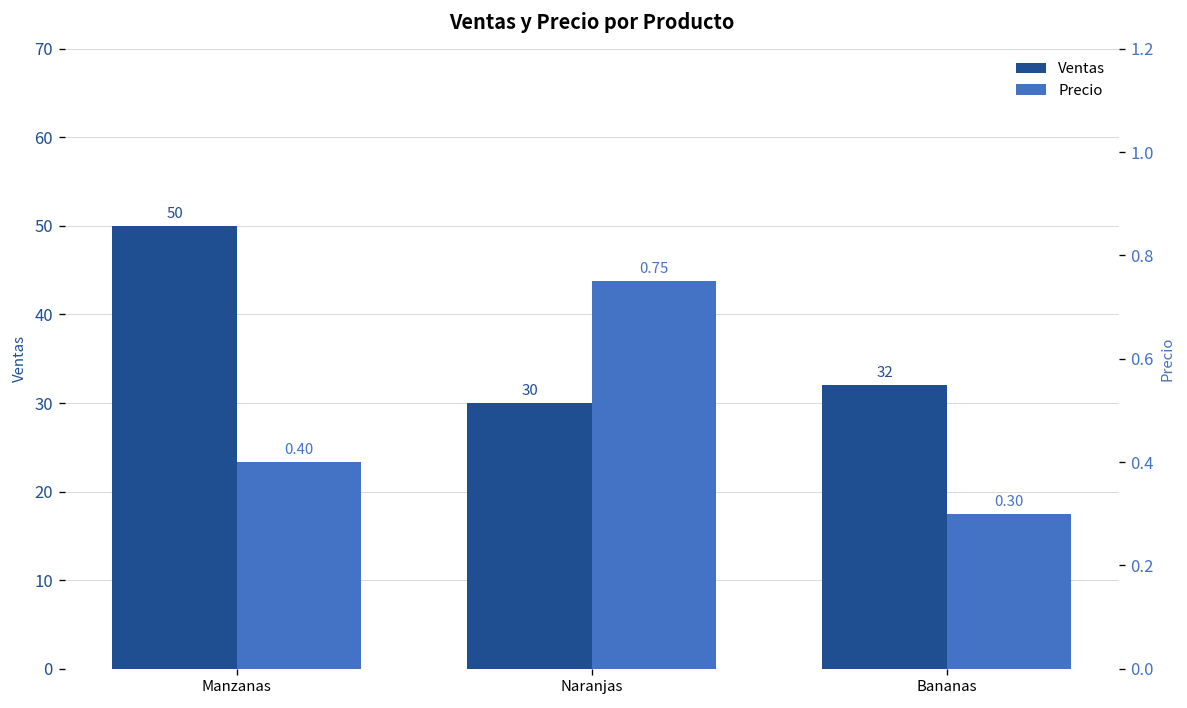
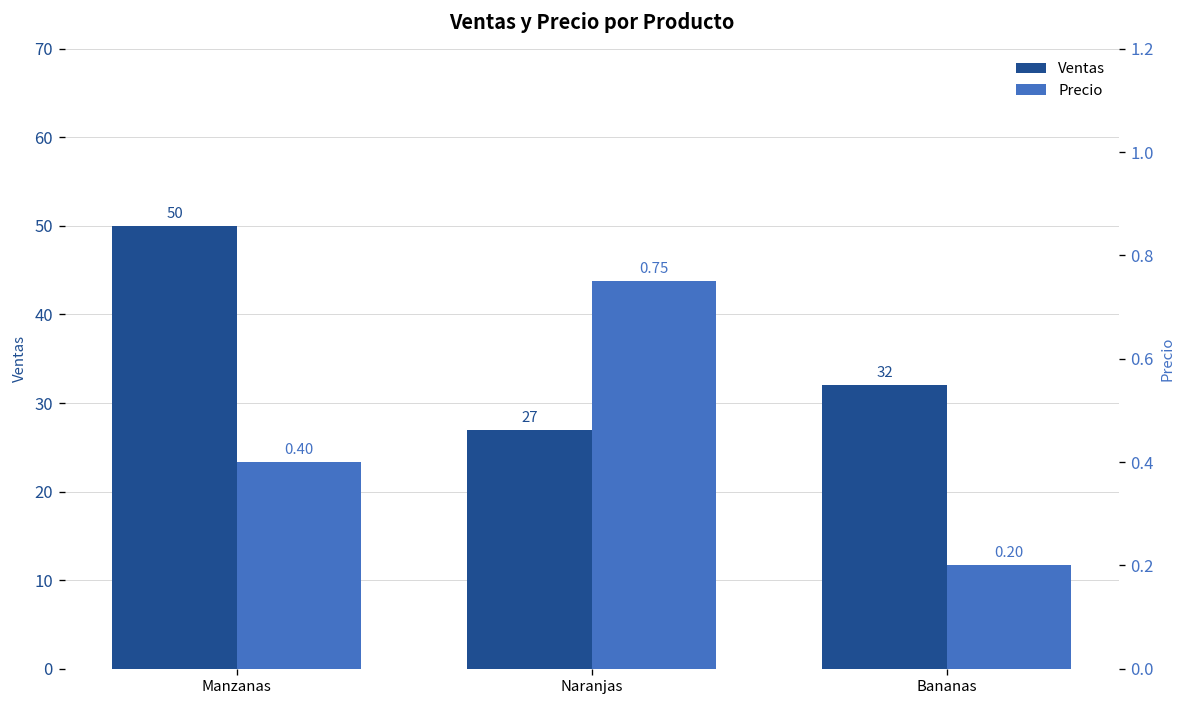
  {
    "Ventas": {
      "Manzanas": 50,
-     "Naranjas": 30,
+     "Naranjas": 27,
      "Bananas": 32
    },
    "Precio": {
      "Manzanas": 0.40,
      "Naranjas": 0.75,
-     "Bananas": 0.30
+     "Bananas": 0.20
    }
  }
